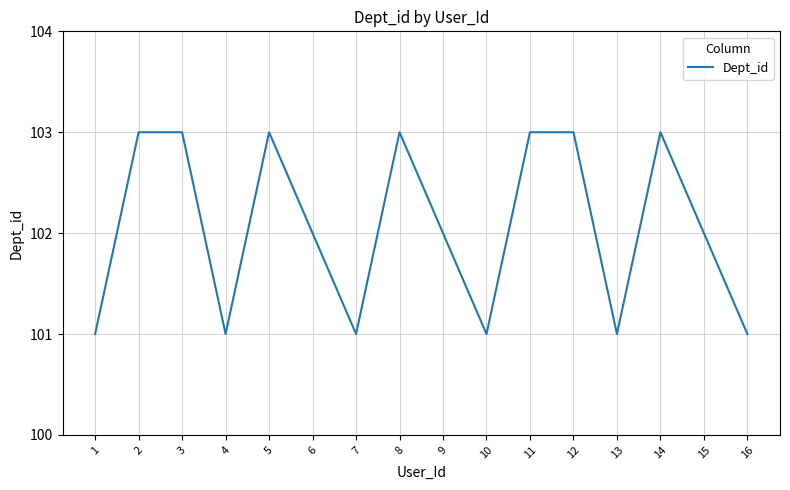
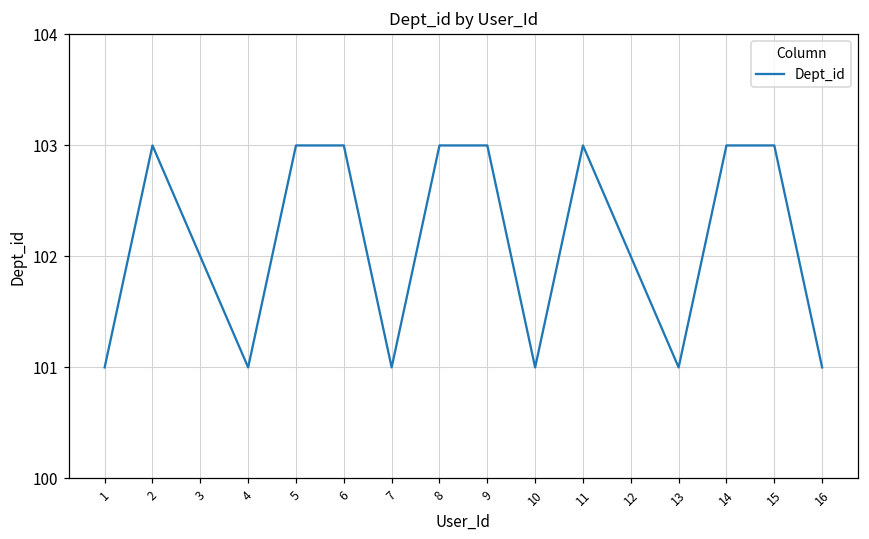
  {
    "1": 101,
    "2": 103,
-   "3": 103,
+   "3": 102,
    "4": 101,
    "5": 103,
-   "6": 102,
+   "6": 103,
    "7": 101,
    "8": 103,
-   "9": 102,
+   "9": 103,
    "10": 101,
    "11": 103,
-   "12": 103,
+   "12": 102,
    "13": 101,
    "14": 103,
-   "15": 102,
+   "15": 103,
    "16": 101
  }
